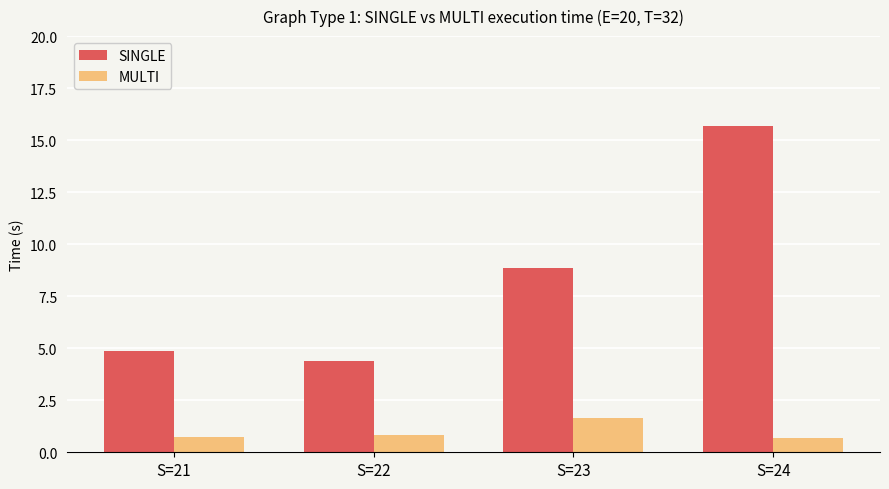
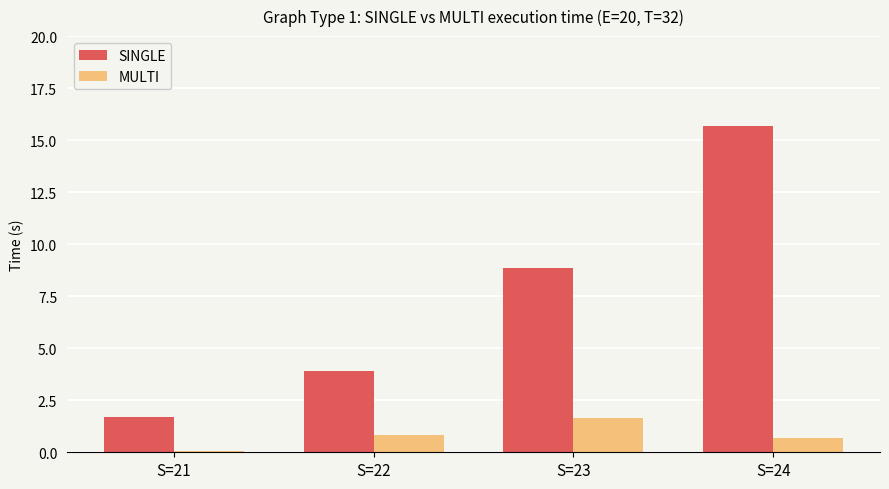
  {
    "SINGLE": {
-     "S=21": 4.9,
-     "S=22": 4.4,
+     "S=21": 1.7,
+     "S=22": 3.9,
      "S=23": 8.8,
      "S=24": 15.7
    },
    "MULTI": {
-     "S=21": 0.7,
+     "S=21": 0.1,
      "S=22": 0.8,
      "S=23": 1.6,
      "S=24": 0.7
    }
  }
